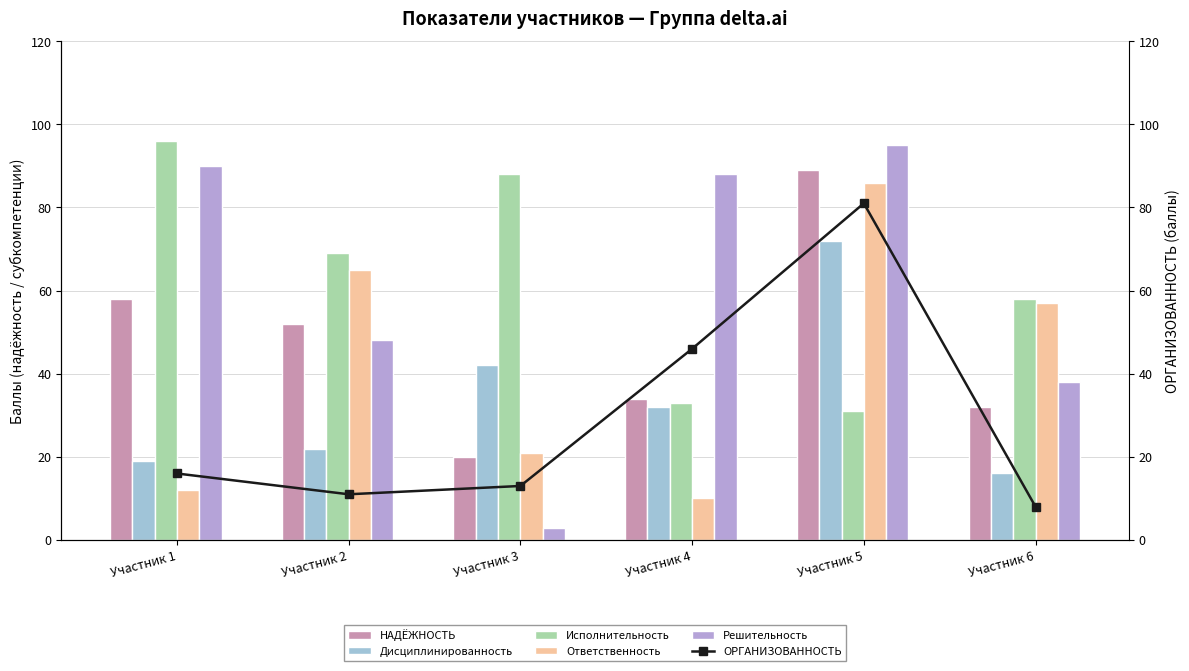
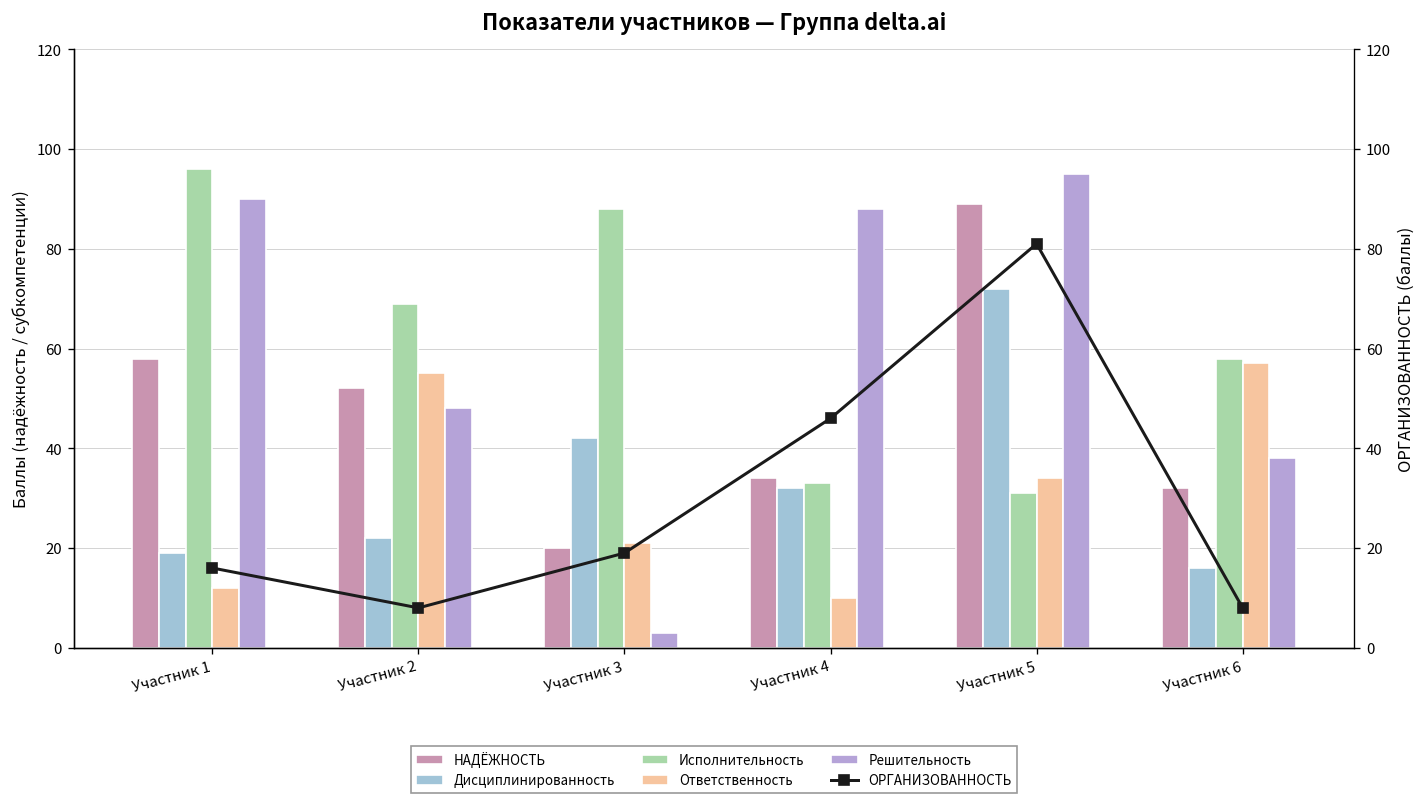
  {
    "Ответственность": {
      "Участник 1": 12,
-     "Участник 2": 65,
+     "Участник 2": 55,
      "Участник 3": 21,
      "Участник 4": 10,
-     "Участник 5": 86,
+     "Участник 5": 34,
      "Участник 6": 57
    },
    "ОРГАНИЗОВАННОСТЬ": {
      "Участник 1": 16,
-     "Участник 2": 11,
-     "Участник 3": 13,
+     "Участник 2": 8,
+     "Участник 3": 19,
      "Участник 4": 46,
      "Участник 5": 81,
      "Участник 6": 8
    }
  }
